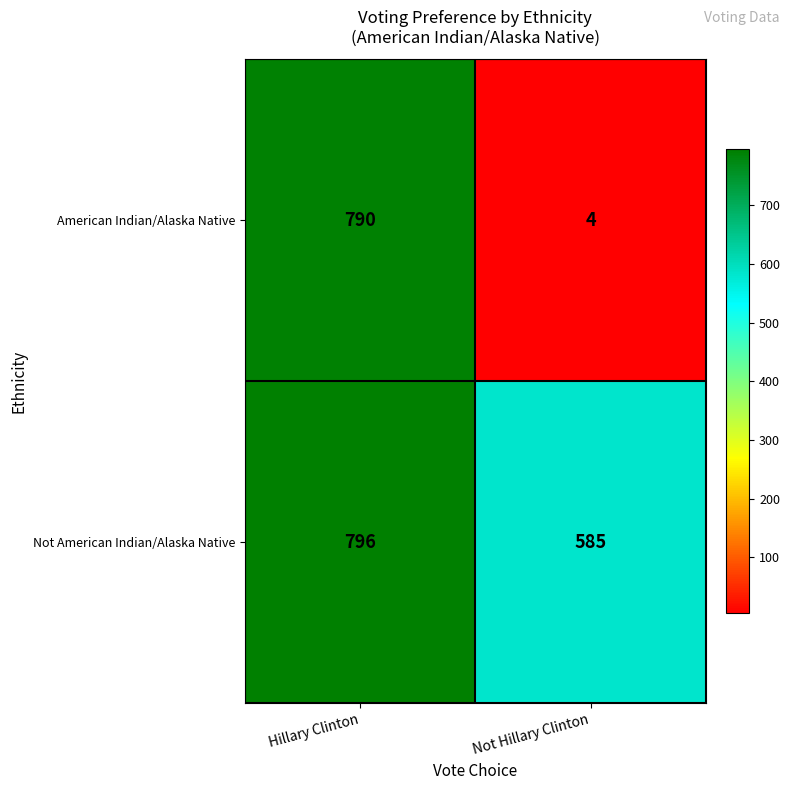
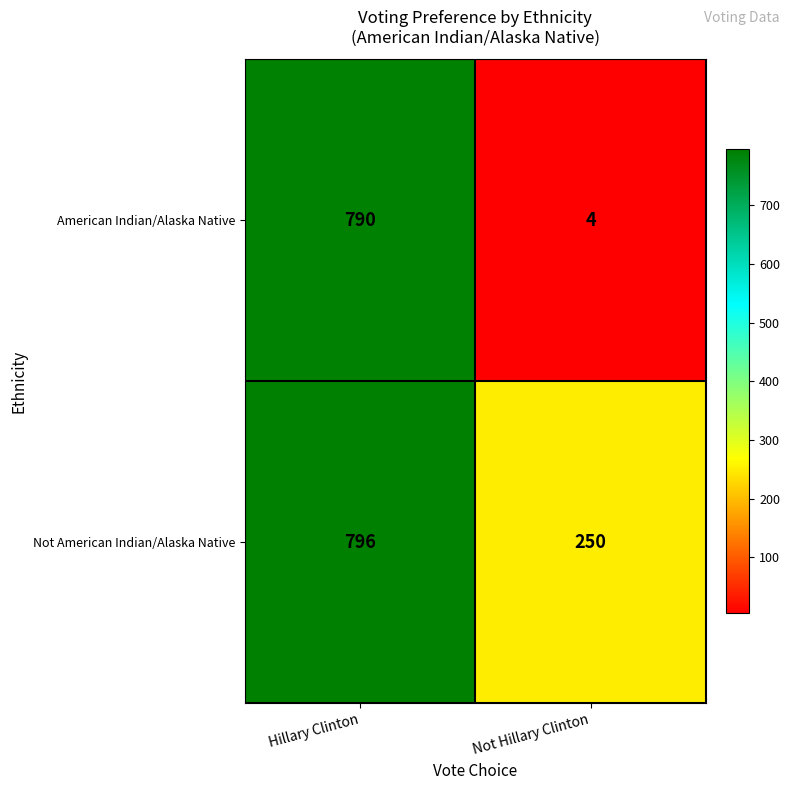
  {
    "American Indian/Alaska Native": {
      "Hillary Clinton": 790,
      "Not Hillary Clinton": 4
    },
    "Not American Indian/Alaska Native": {
      "Hillary Clinton": 796,
-     "Not Hillary Clinton": 585
+     "Not Hillary Clinton": 250
    }
  }
